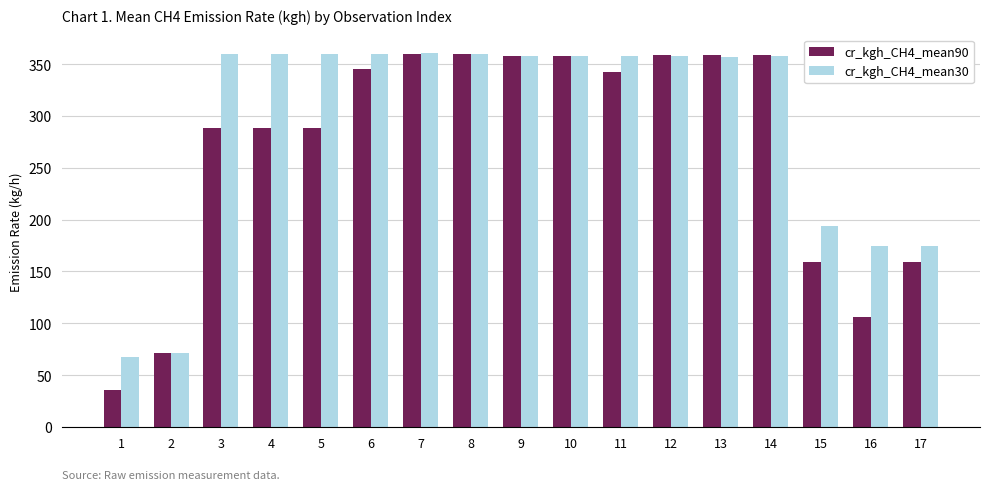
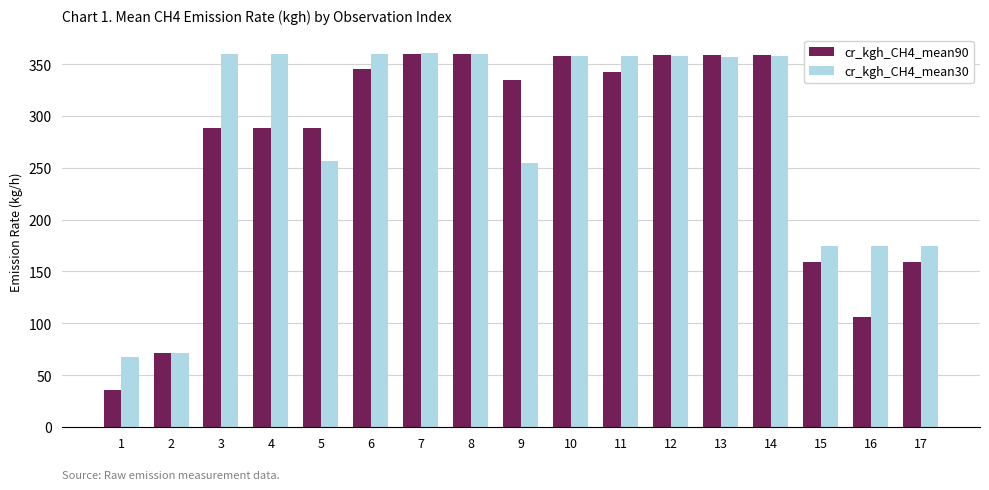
  {
    "cr_kgh_CH4_mean90": {
      "1": 35,
      "2": 71,
      "3": 288,
      "4": 288,
      "5": 288,
      "6": 345,
      "7": 360,
      "8": 359,
-     "9": 358,
+     "9": 334,
      "10": 358,
      "11": 342,
      "12": 359,
      "13": 359,
      "14": 359,
      "15": 159,
      "16": 106,
      "17": 159
    },
    "cr_kgh_CH4_mean30": {
      "1": 68,
      "2": 72,
      "3": 360,
      "4": 360,
-     "5": 360,
+     "5": 256,
      "6": 360,
      "7": 360,
      "8": 360,
-     "9": 358,
+     "9": 254,
      "10": 357,
      "11": 358,
      "12": 358,
      "13": 357,
      "14": 358,
-     "15": 194,
+     "15": 174,
      "16": 174,
      "17": 174
    }
  }
